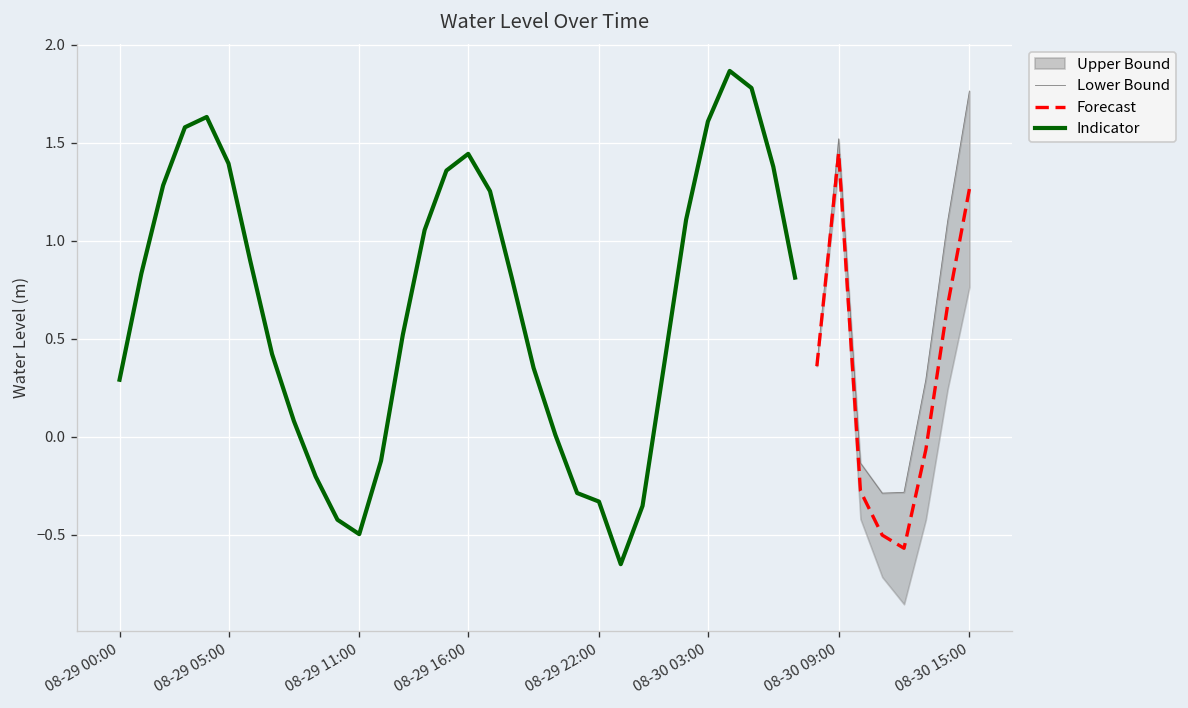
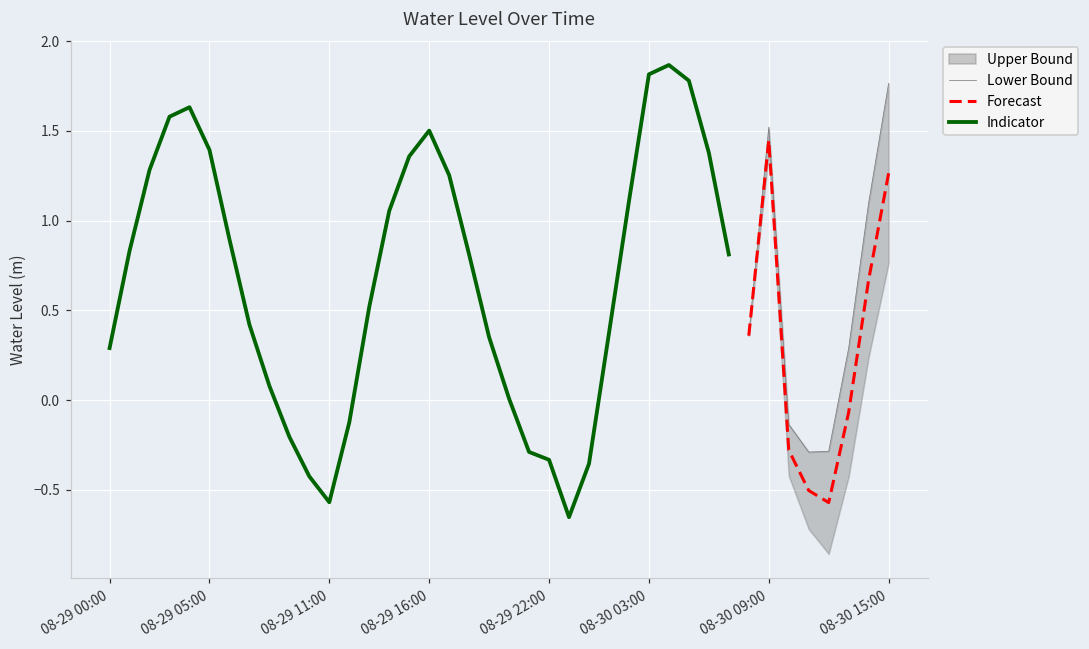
  {
    "Upper Bound": {
      "08-30 09:00": 1.52,
      "08-30 15:00": 1.76
    },
    "Forecast": {
      "08-30 09:00": 1.45,
      "08-30 15:00": 1.26
    },
    "Indicator": {
      "08-29 00:00": 0.29,
      "08-29 05:00": 1.39,
-     "08-29 11:00": -0.50,
-     "08-29 16:00": 1.44,
+     "08-29 11:00": -0.57,
+     "08-29 16:00": 1.50,
      "08-29 22:00": -0.33,
-     "08-30 03:00": 1.61
+     "08-30 03:00": 1.82
    }
  }
